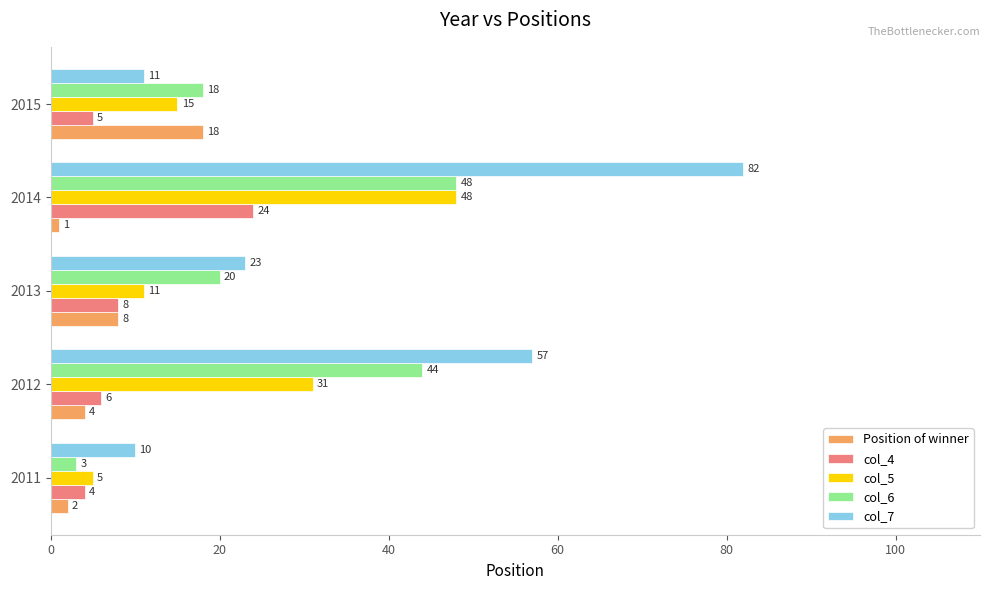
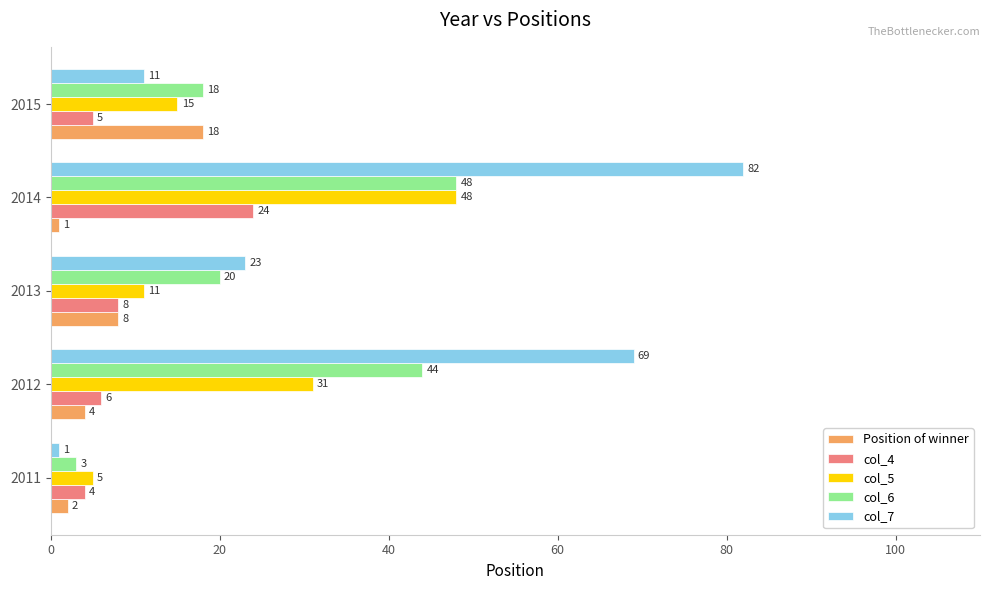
  {
    "col_5": {
      "2015": 15,
      "2014": 48,
      "2013": 11,
      "2012": 31,
      "2011": 5
    },
    "col_6": {
      "2015": 18,
      "2014": 48,
      "2013": 20,
      "2012": 44,
      "2011": 3
    },
    "col_7": {
      "2015": 11,
      "2014": 82,
      "2013": 23,
-     "2012": 57,
-     "2011": 10
+     "2012": 69,
+     "2011": 1
    }
  }
